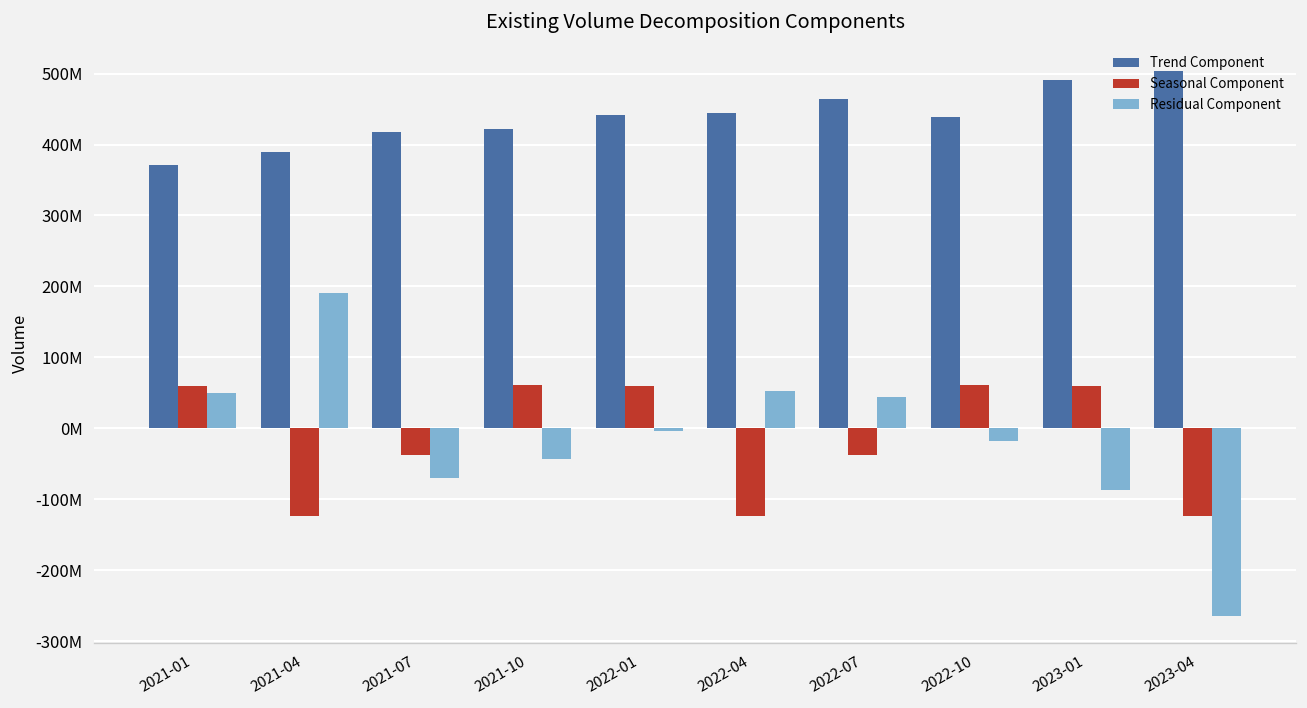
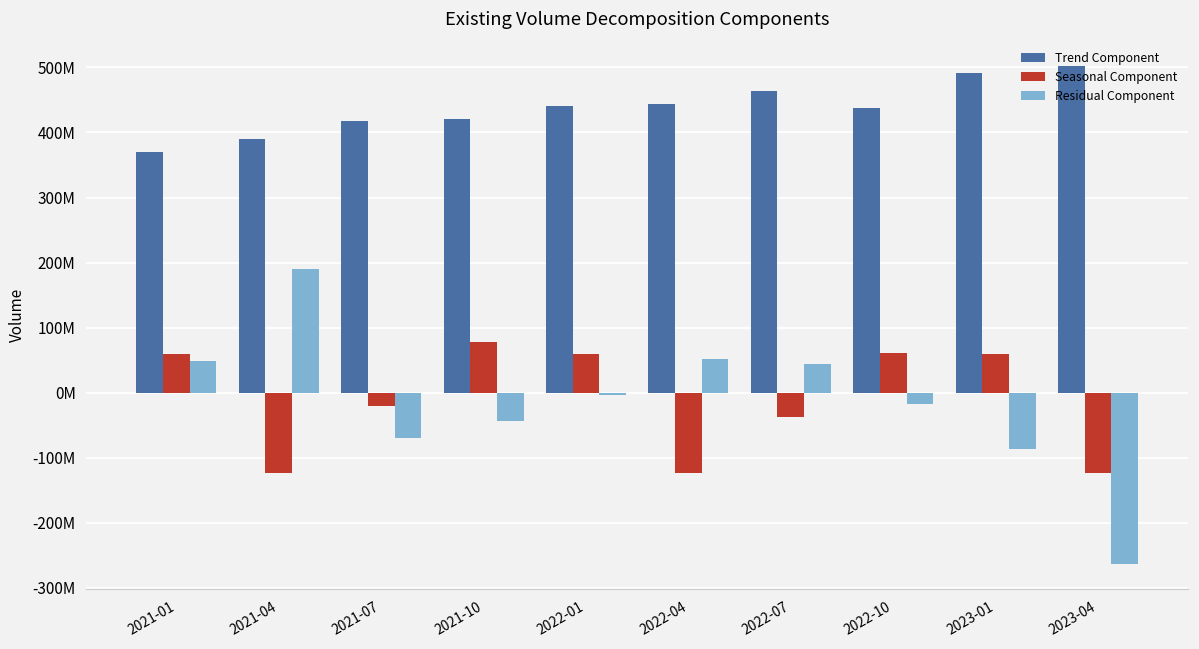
  {
    "Trend Component": {
      "2021-01": 370000000,
      "2021-04": 390000000,
      "2021-07": 420000000,
      "2021-10": 420000000,
      "2022-01": 440000000,
      "2022-04": 440000000,
      "2022-07": 460000000,
      "2022-10": 440000000,
      "2023-01": 490000000,
      "2023-04": 500000000
    },
    "Seasonal Component": {
      "2021-01": 60000000,
      "2021-04": -120000000,
-     "2021-07": -40000000,
-     "2021-10": 60000000,
+     "2021-07": -20000000,
+     "2021-10": 80000000,
      "2022-01": 60000000,
      "2022-04": -120000000,
      "2022-07": -40000000,
      "2022-10": 60000000,
      "2023-01": 60000000,
      "2023-04": -120000000
    },
    "Residual Component": {
      "2021-01": 50000000,
      "2021-04": 190000000,
      "2021-07": -70000000,
      "2021-10": -40000000,
      "2022-04": 50000000,
      "2022-07": 40000000,
      "2022-10": -20000000,
      "2023-01": -90000000,
      "2023-04": -260000000
    }
  }
